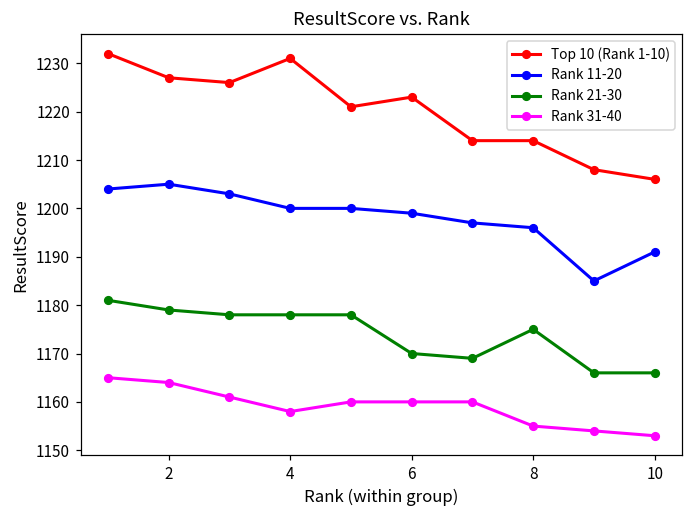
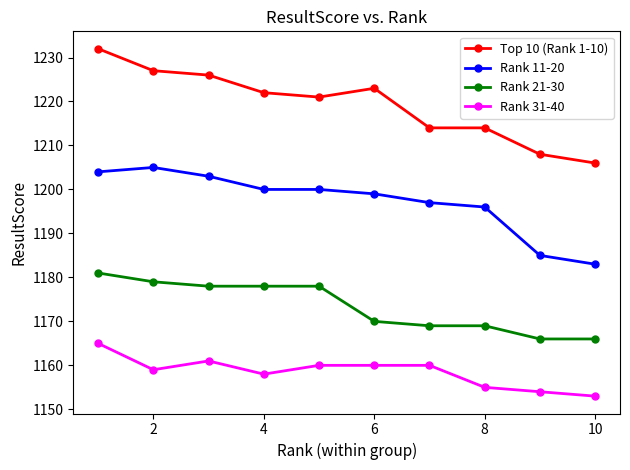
  {
    "Top 10 (Rank 1-10)": {
      "2": 1227,
-     "4": 1231,
+     "4": 1222,
      "6": 1223,
      "8": 1214,
      "10": 1206
    },
    "Rank 11-20": {
      "2": 1205,
      "4": 1200,
      "6": 1199,
      "8": 1196,
-     "10": 1191
+     "10": 1183
    },
    "Rank 21-30": {
      "2": 1179,
      "4": 1178,
      "6": 1170,
-     "8": 1175,
+     "8": 1169,
      "10": 1166
    },
    "Rank 31-40": {
-     "2": 1164,
+     "2": 1159,
      "4": 1158,
      "6": 1160,
      "8": 1155,
      "10": 1153
    }
  }
